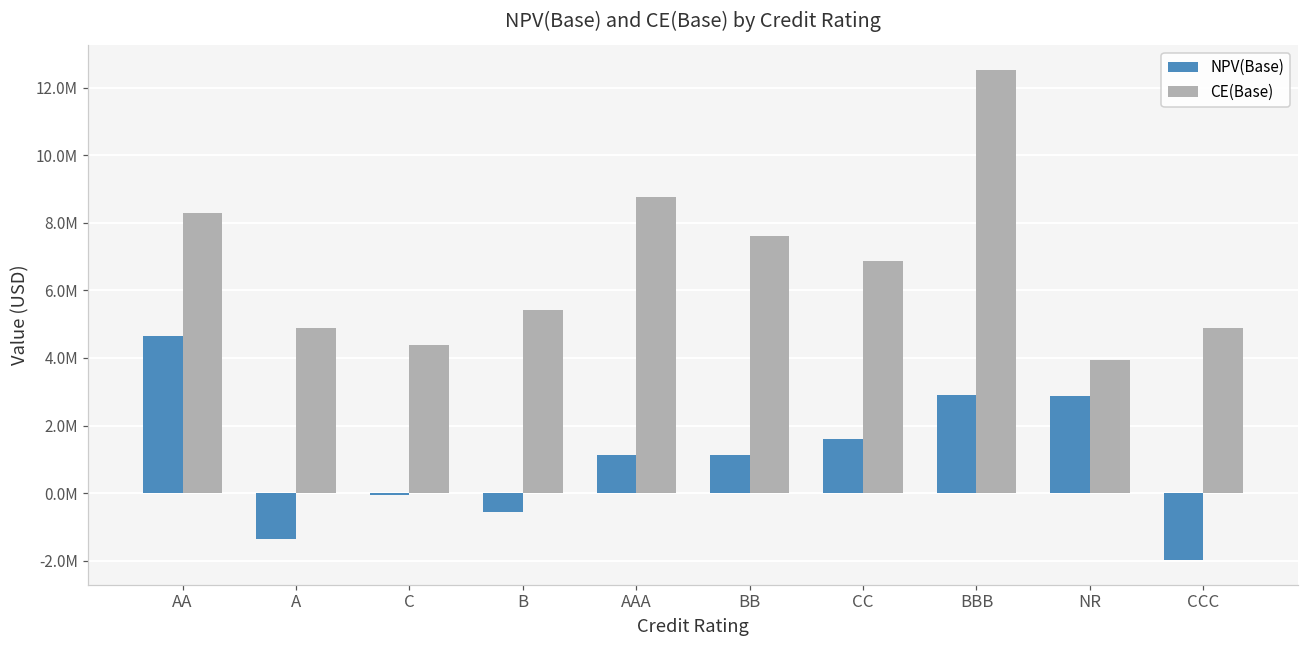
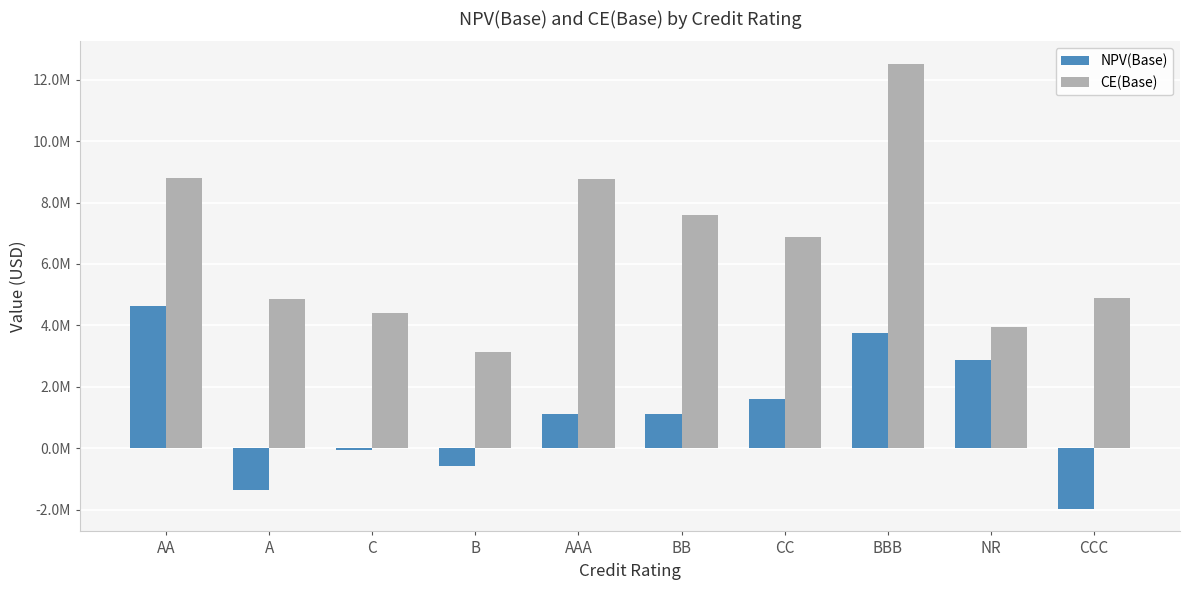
  {
    "NPV(Base)": {
      "AA": 4600000,
      "A": -1300000,
      "B": -600000,
      "AAA": 1100000,
      "BB": 1100000,
      "CC": 1600000,
-     "BBB": 2900000,
+     "BBB": 3800000,
      "NR": 2900000,
      "CCC": -2000000
    },
    "CE(Base)": {
-     "AA": 8300000,
+     "AA": 8800000,
      "A": 4900000,
      "C": 4400000,
-     "B": 5400000,
+     "B": 3100000,
      "AAA": 8800000,
      "BB": 7600000,
      "CC": 6900000,
      "BBB": 12500000,
      "NR": 4000000,
      "CCC": 4900000
    }
  }
